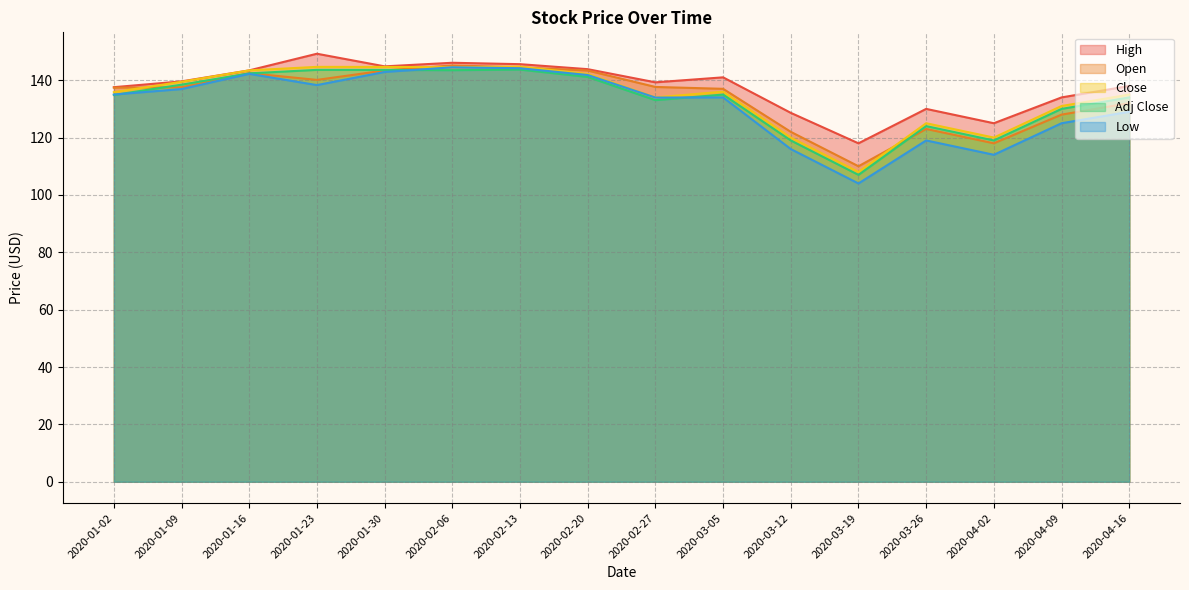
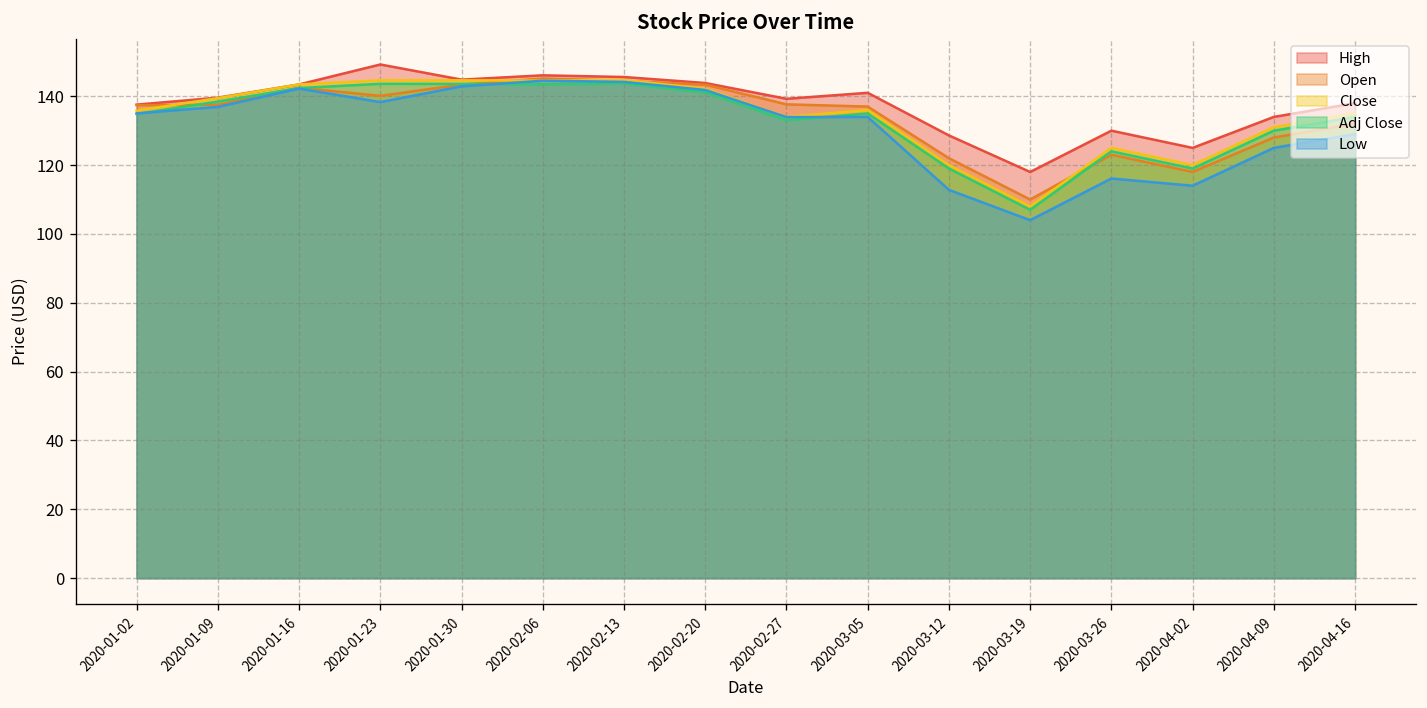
  {
    "Adj Close": {
      "2020-01-23": 144,
      "2020-02-06": 143,
      "2020-02-27": 133,
      "2020-03-05": 135,
      "2020-03-12": 119,
      "2020-03-19": 107,
      "2020-03-26": 124,
      "2020-04-02": 119,
      "2020-04-09": 130
    },
    "Low": {
      "2020-01-23": 138,
      "2020-03-05": 134,
-     "2020-03-12": 116,
+     "2020-03-12": 113,
      "2020-03-19": 104,
-     "2020-03-26": 119,
+     "2020-03-26": 116,
      "2020-04-02": 114,
      "2020-04-09": 125
    }
  }
